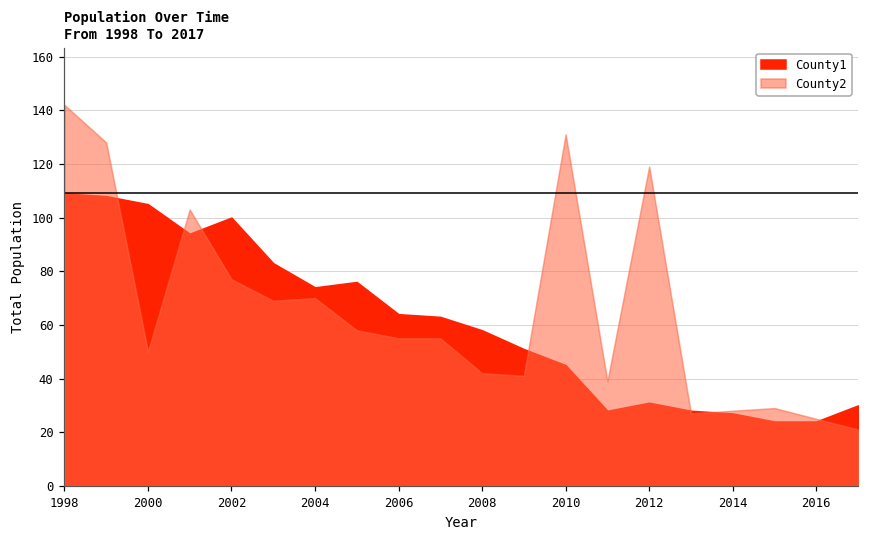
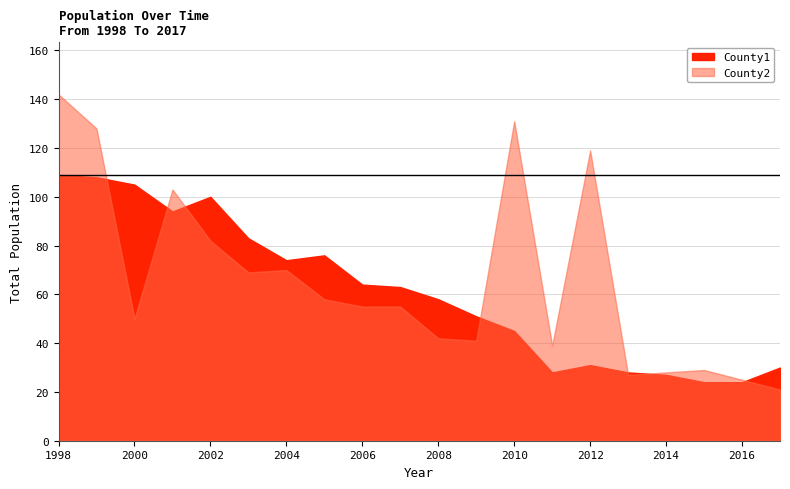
  {
    "County1": {
      "1998": 109,
      "2000": 105,
      "2002": 100,
      "2004": 74,
      "2006": 64,
      "2008": 58,
      "2010": 45,
      "2012": 31
    },
    "County2": {
      "1998": 142,
      "2000": 50,
-     "2002": 77,
+     "2002": 82,
      "2004": 70,
      "2006": 55,
      "2008": 42,
      "2010": 131,
      "2012": 119
    }
  }
